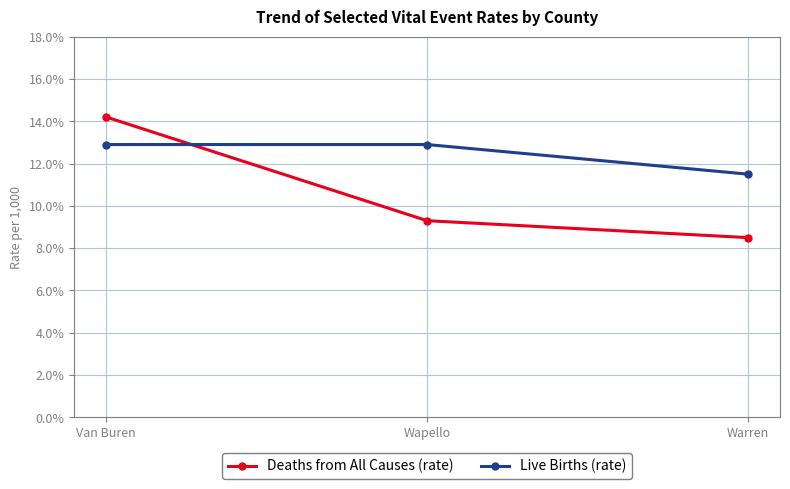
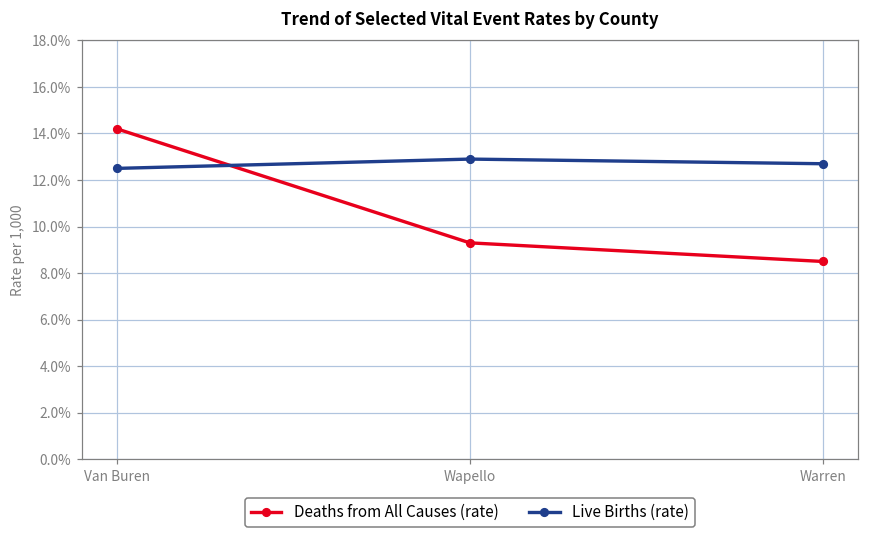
  {
    "Deaths from All Causes (rate)": {
      "Van Buren": "14.2%",
      "Wapello": "9.3%",
      "Warren": "8.5%"
    },
    "Live Births (rate)": {
-     "Van Buren": "12.9%",
+     "Van Buren": "12.5%",
      "Wapello": "12.9%",
-     "Warren": "11.5%"
+     "Warren": "12.7%"
    }
  }
